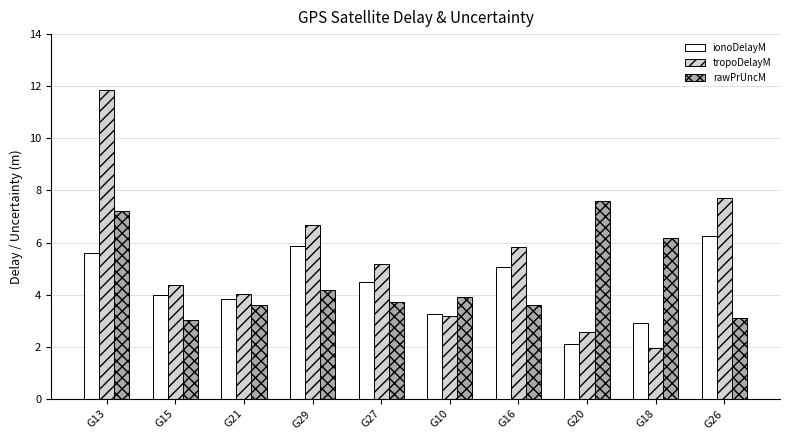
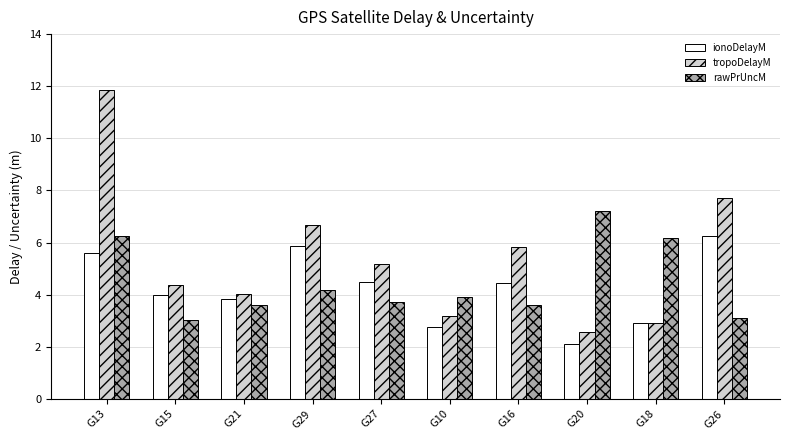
  {
    "ionoDelayM": {
      "G13": 5.6,
      "G15": 4.0,
      "G21": 3.9,
      "G29": 5.9,
      "G27": 4.5,
-     "G10": 3.3,
-     "G16": 5.1,
+     "G10": 2.8,
+     "G16": 4.4,
      "G20": 2.1,
      "G18": 2.9,
      "G26": 6.2
    },
    "tropoDelayM": {
      "G13": 11.8,
      "G15": 4.4,
      "G21": 4.0,
      "G29": 6.7,
      "G27": 5.2,
      "G10": 3.2,
      "G16": 5.8,
      "G20": 2.6,
-     "G18": 2.0,
+     "G18": 2.9,
      "G26": 7.7
    },
    "rawPrUncM": {
-     "G13": 7.2,
+     "G13": 6.3,
      "G15": 3.0,
      "G21": 3.6,
      "G29": 4.2,
      "G27": 3.7,
      "G10": 3.9,
      "G16": 3.6,
-     "G20": 7.6,
+     "G20": 7.2,
      "G18": 6.2,
      "G26": 3.1
    }
  }
